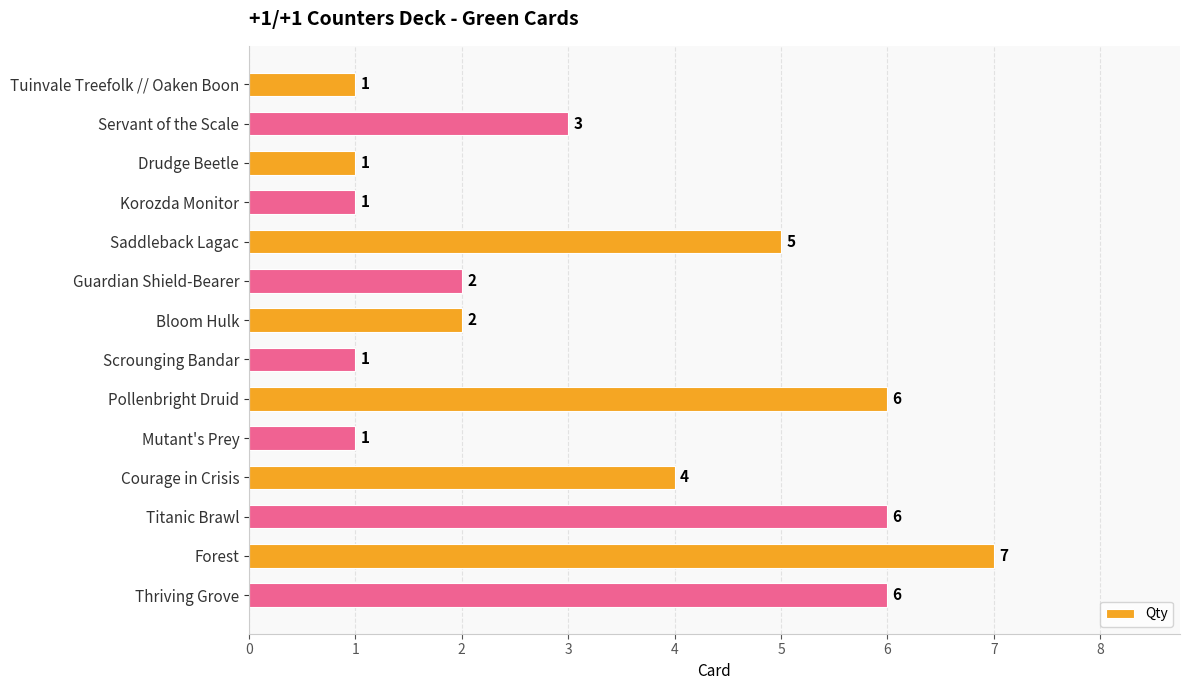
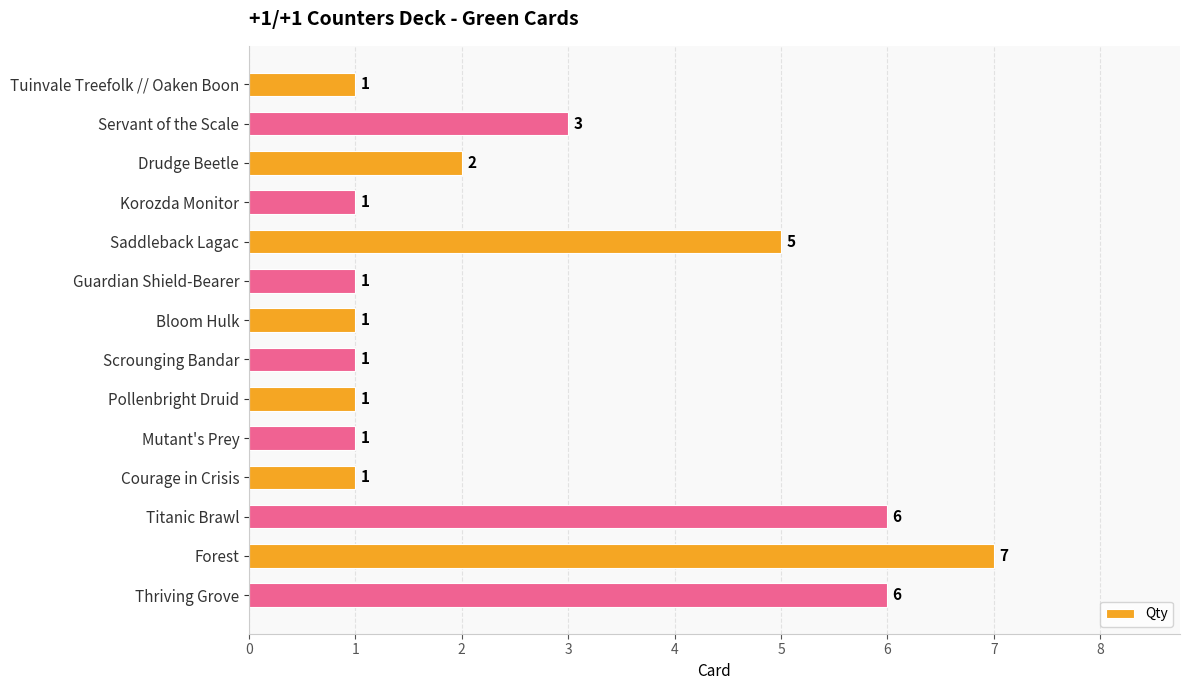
  {
    "Tuinvale Treefolk // Oaken Boon": 1,
    "Servant of the Scale": 3,
-   "Drudge Beetle": 1,
+   "Drudge Beetle": 2,
    "Korozda Monitor": 1,
    "Saddleback Lagac": 5,
-   "Guardian Shield-Bearer": 2,
-   "Bloom Hulk": 2,
+   "Guardian Shield-Bearer": 1,
+   "Bloom Hulk": 1,
    "Scrounging Bandar": 1,
-   "Pollenbright Druid": 6,
+   "Pollenbright Druid": 1,
    "Mutant's Prey": 1,
-   "Courage in Crisis": 4,
+   "Courage in Crisis": 1,
    "Titanic Brawl": 6,
    "Forest": 7,
    "Thriving Grove": 6
  }
